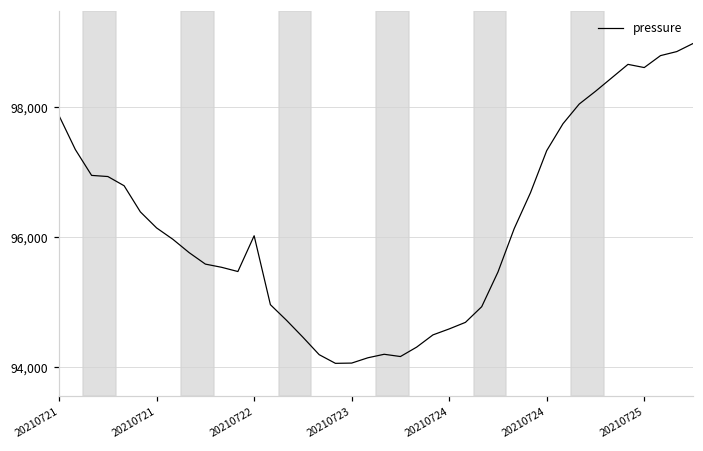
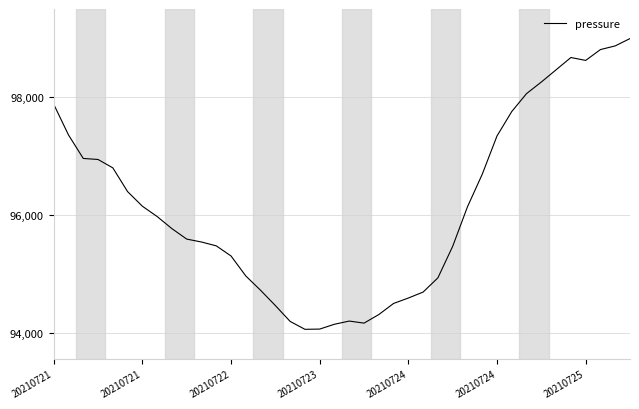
  {
-   "20210722": "96,000",
+   "20210722": "95,300",
    "20210723": "94,100",
    "20210725": "98,600"
  }
